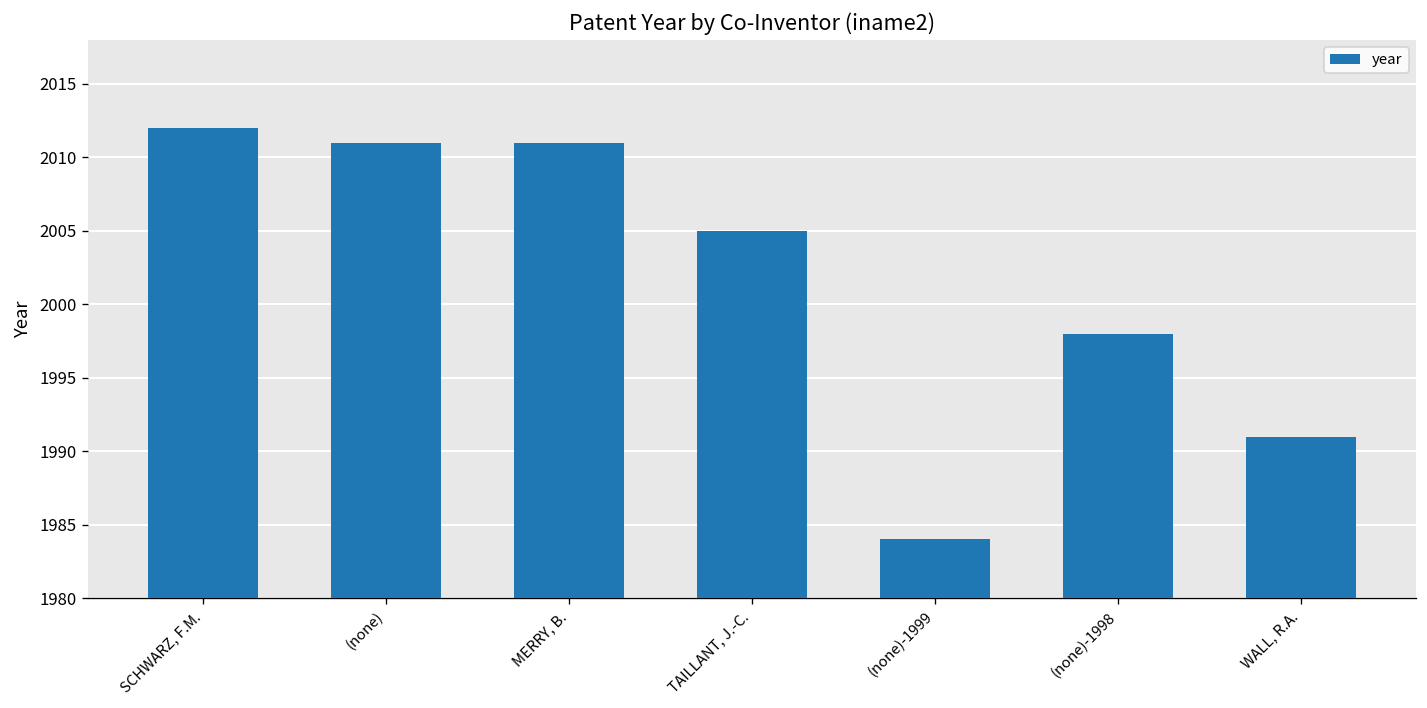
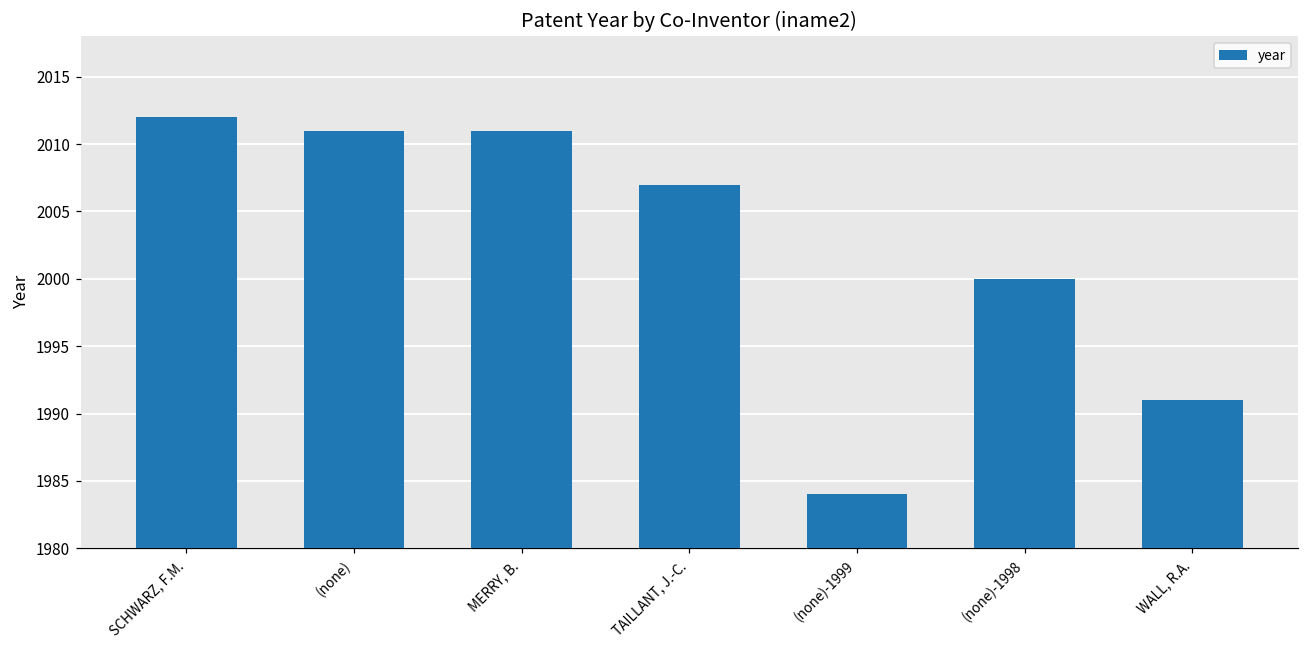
  {
    "SCHWARZ, F.M.": 2012,
    "(none)": 2011,
    "MERRY, B.": 2011,
-   "TAILLANT, J.-C.": 2005,
+   "TAILLANT, J.-C.": 2007,
    "(none)-1999": 1984,
-   "(none)-1998": 1998,
+   "(none)-1998": 2000,
    "WALL, R.A.": 1991
  }
